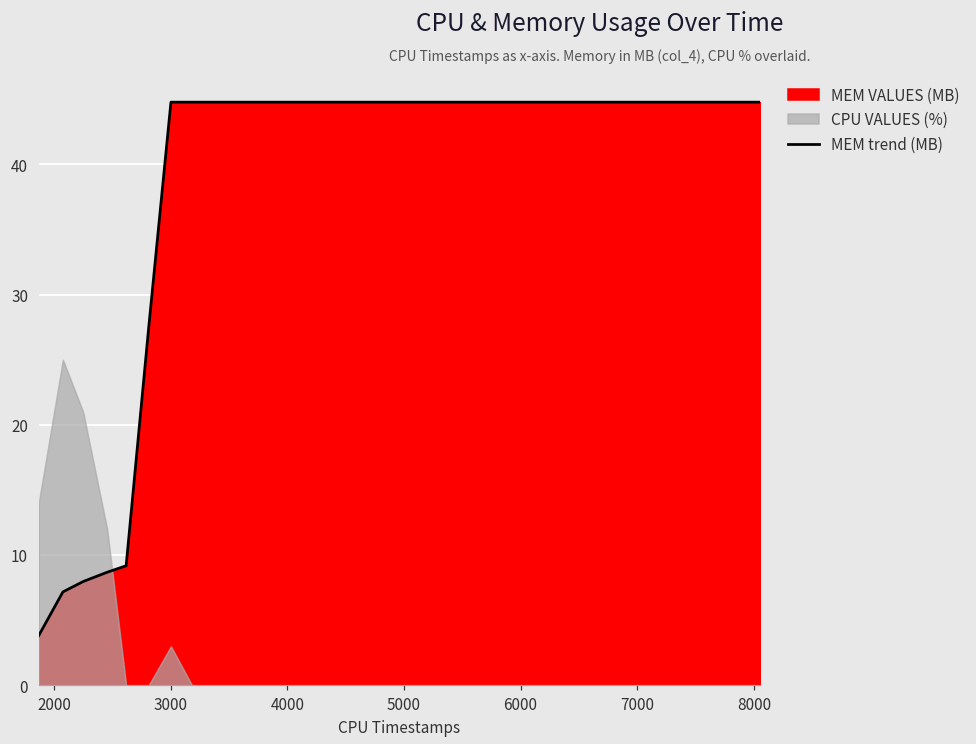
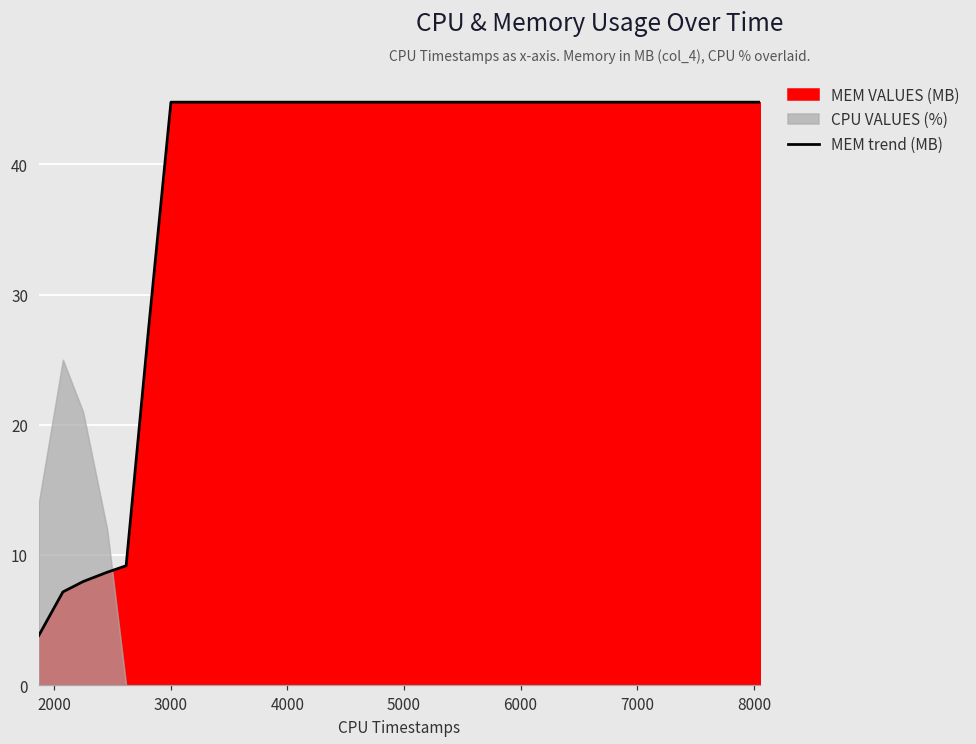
  {
    "MEM VALUES (MB)": {
      "3000": 44.8
    },
    "CPU VALUES (%)": {
-     "3000": 3
+     "3000": 0
    }
  }
